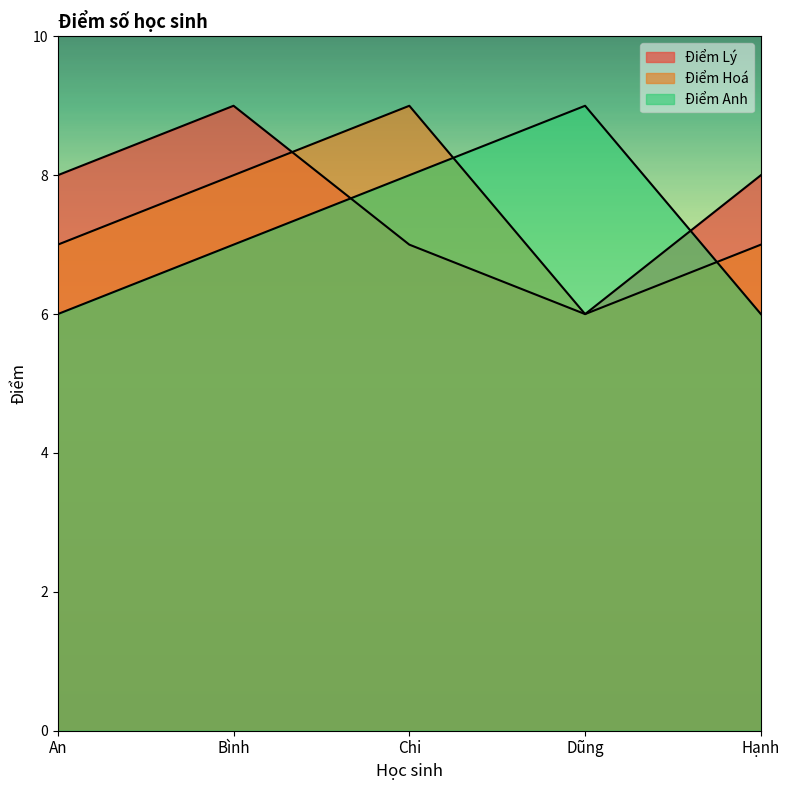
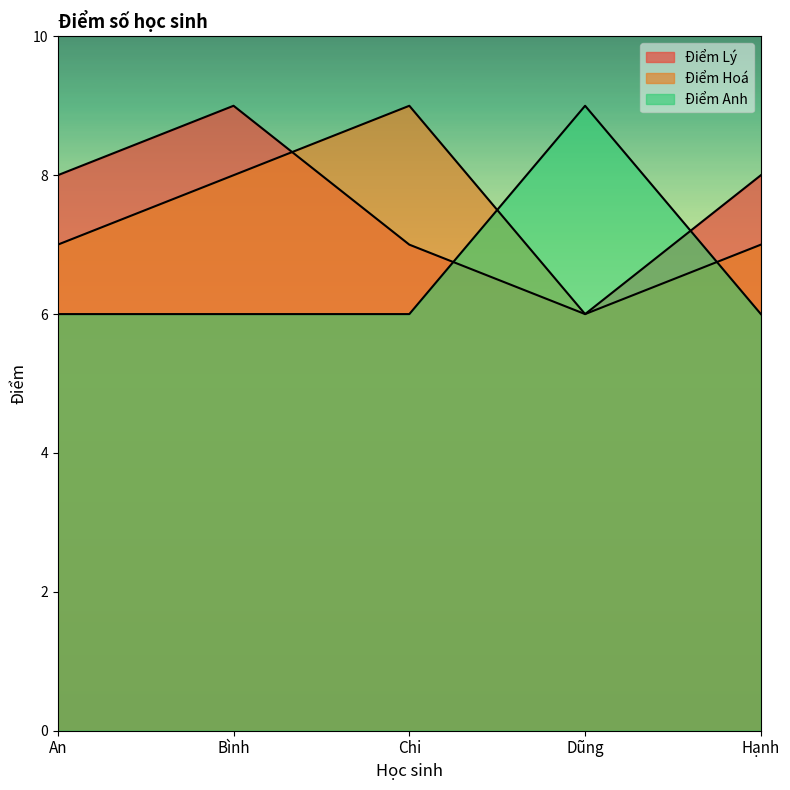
  {
    "Điểm Anh": {
      "An": 6,
-     "Bình": 7,
-     "Chi": 8,
+     "Bình": 6,
+     "Chi": 6,
      "Dũng": 9,
      "Hạnh": 6
    }
  }
